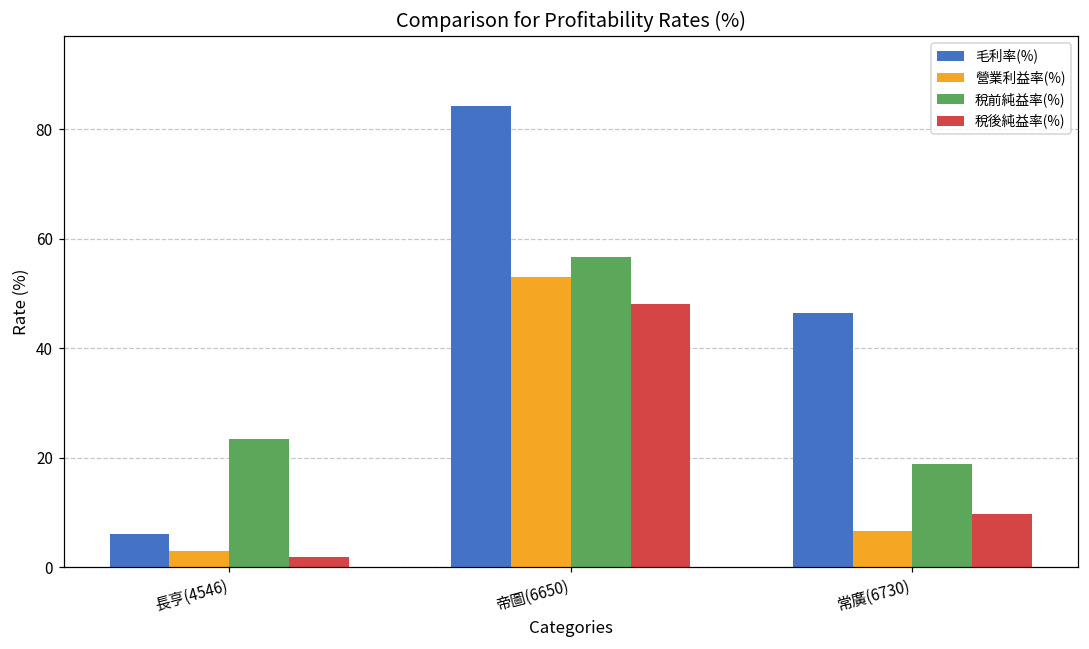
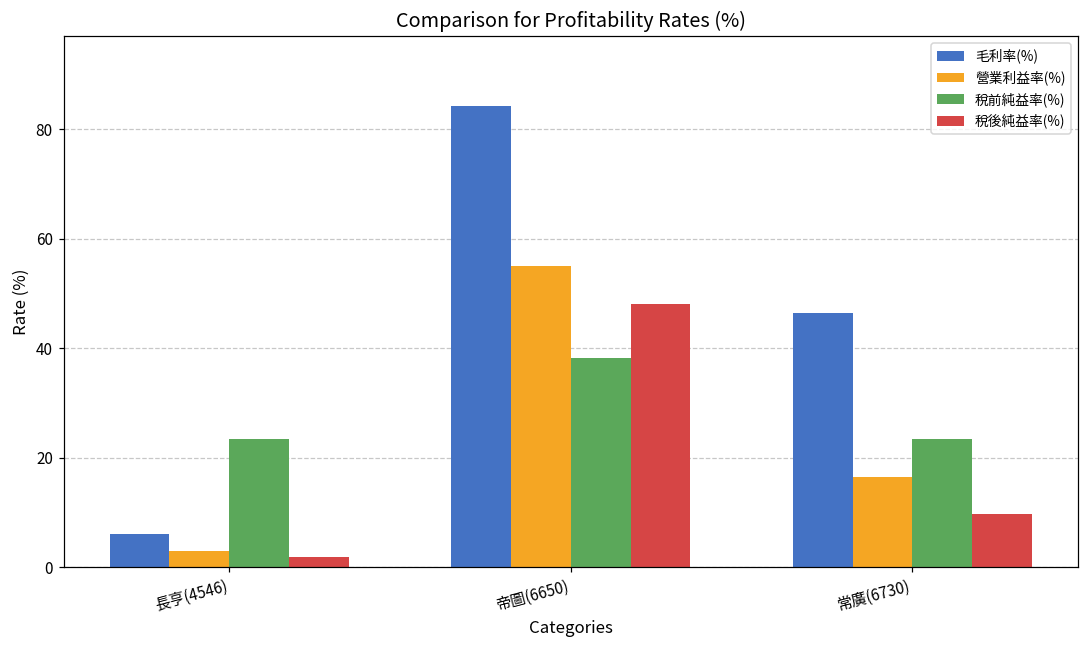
  {
    "毛利率(%)": {
      "長亨(4546)": 6,
      "帝圖(6650)": 84,
      "常廣(6730)": 46
    },
    "營業利益率(%)": {
      "長亨(4546)": 3,
-     "帝圖(6650)": 53,
-     "常廣(6730)": 7
+     "帝圖(6650)": 55,
+     "常廣(6730)": 17
    },
    "稅前純益率(%)": {
      "長亨(4546)": 23,
-     "帝圖(6650)": 57,
-     "常廣(6730)": 19
+     "帝圖(6650)": 38,
+     "常廣(6730)": 23
    },
    "稅後純益率(%)": {
      "長亨(4546)": 2,
      "帝圖(6650)": 48,
      "常廣(6730)": 10
    }
  }
